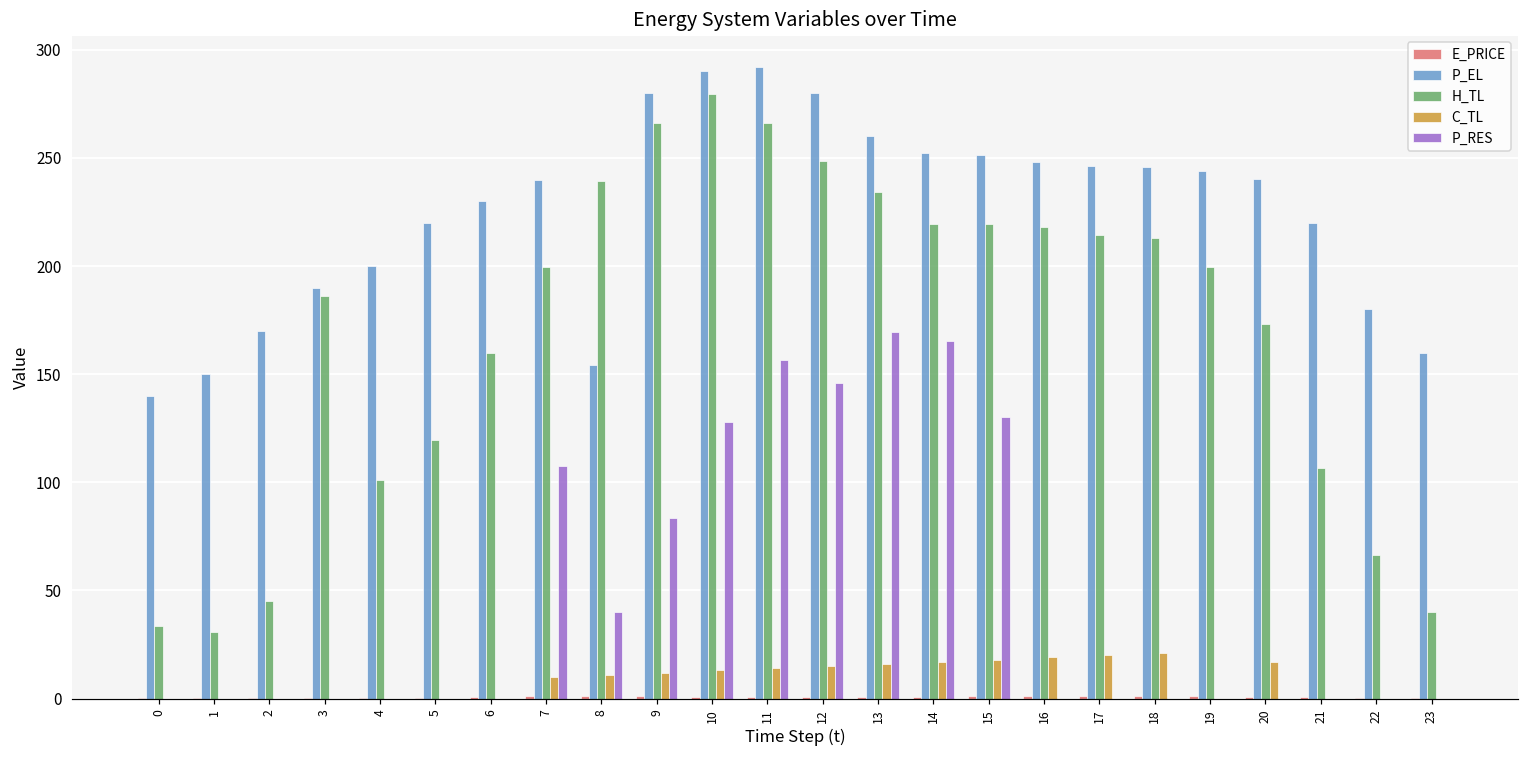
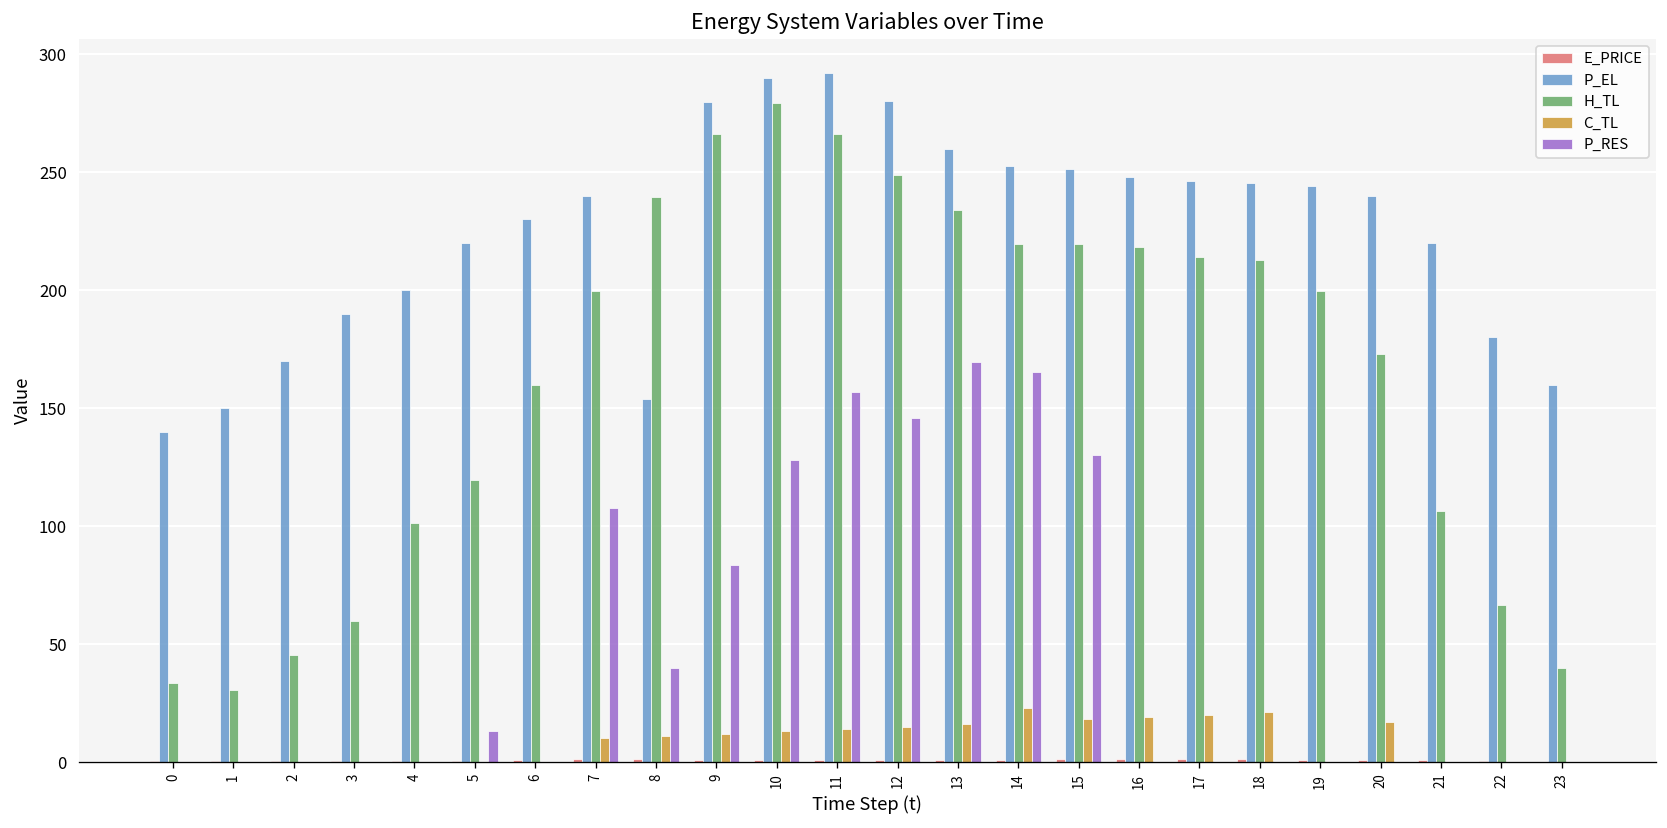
  {
    "E_PRICE": {
      "7": 1
    },
    "P_EL": {
      "0": 140,
      "1": 150,
      "2": 170,
      "3": 190,
      "4": 200,
      "5": 220,
      "6": 230,
      "7": 240,
      "8": 154,
      "9": 280,
      "10": 290,
      "11": 292,
      "12": 280,
      "13": 260,
      "14": 252,
      "15": 251,
      "16": 248,
      "17": 246,
      "18": 246,
      "19": 244,
      "20": 240,
      "21": 220,
      "22": 180,
      "23": 160
    },
    "H_TL": {
      "0": 34,
      "1": 31,
      "2": 45,
-     "3": 186,
+     "3": 60,
      "4": 101,
      "5": 120,
      "6": 160,
      "7": 199,
      "8": 239,
      "9": 266,
      "10": 279,
      "11": 266,
      "12": 249,
      "13": 234,
      "14": 220,
      "15": 219,
      "16": 218,
      "17": 214,
      "18": 213,
      "19": 200,
      "20": 173,
      "21": 106,
      "22": 66,
      "23": 40
    },
    "C_TL": {
      "0": 0,
      "1": 0,
      "2": 0,
      "3": 0,
      "4": 0,
      "5": 0,
      "6": 0,
      "7": 10,
      "8": 11,
      "9": 12,
      "10": 13,
      "11": 14,
      "12": 15,
      "13": 16,
-     "14": 17,
+     "14": 23,
      "15": 18,
      "16": 19,
      "17": 20,
      "18": 21,
      "19": 0,
      "20": 17,
      "21": 0,
      "22": 0,
      "23": 0
    },
    "P_RES": {
      "0": 0,
      "1": 0,
      "2": 0,
      "3": 0,
      "4": 0,
-     "5": 0,
+     "5": 13,
      "6": 0,
      "7": 108,
      "8": 40,
      "9": 84,
      "10": 128,
      "11": 157,
      "12": 146,
      "13": 170,
      "14": 165,
      "15": 130,
      "16": 0,
      "17": 0,
      "18": 0,
      "19": 0,
      "20": 0,
      "21": 0,
      "22": 0,
      "23": 0
    }
  }
